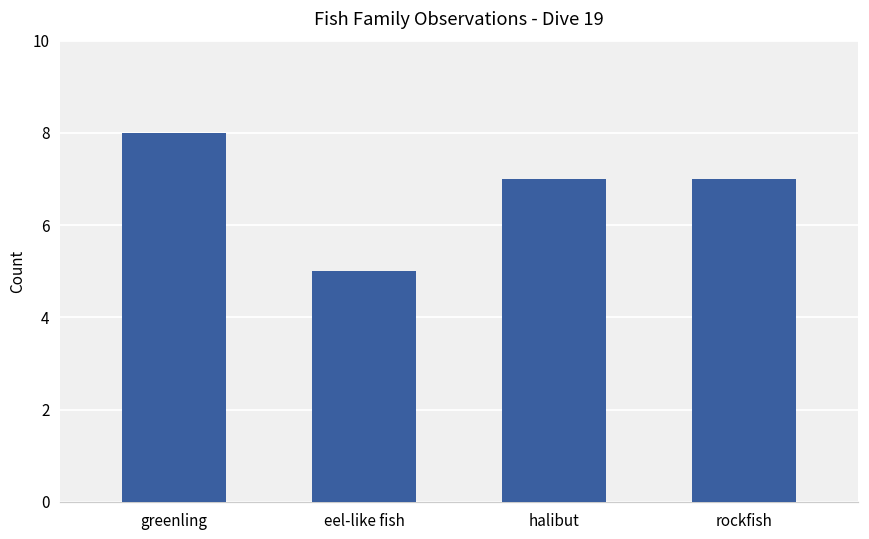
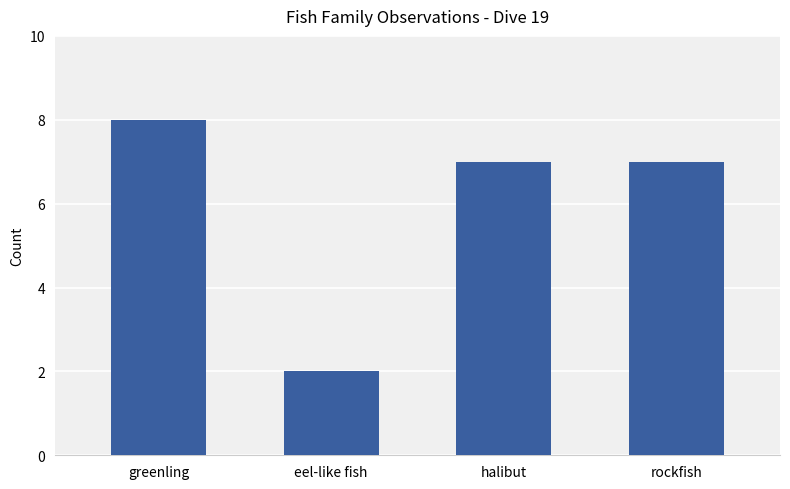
  {
    "greenling": 8,
-   "eel-like fish": 5,
+   "eel-like fish": 2,
    "halibut": 7,
    "rockfish": 7
  }
